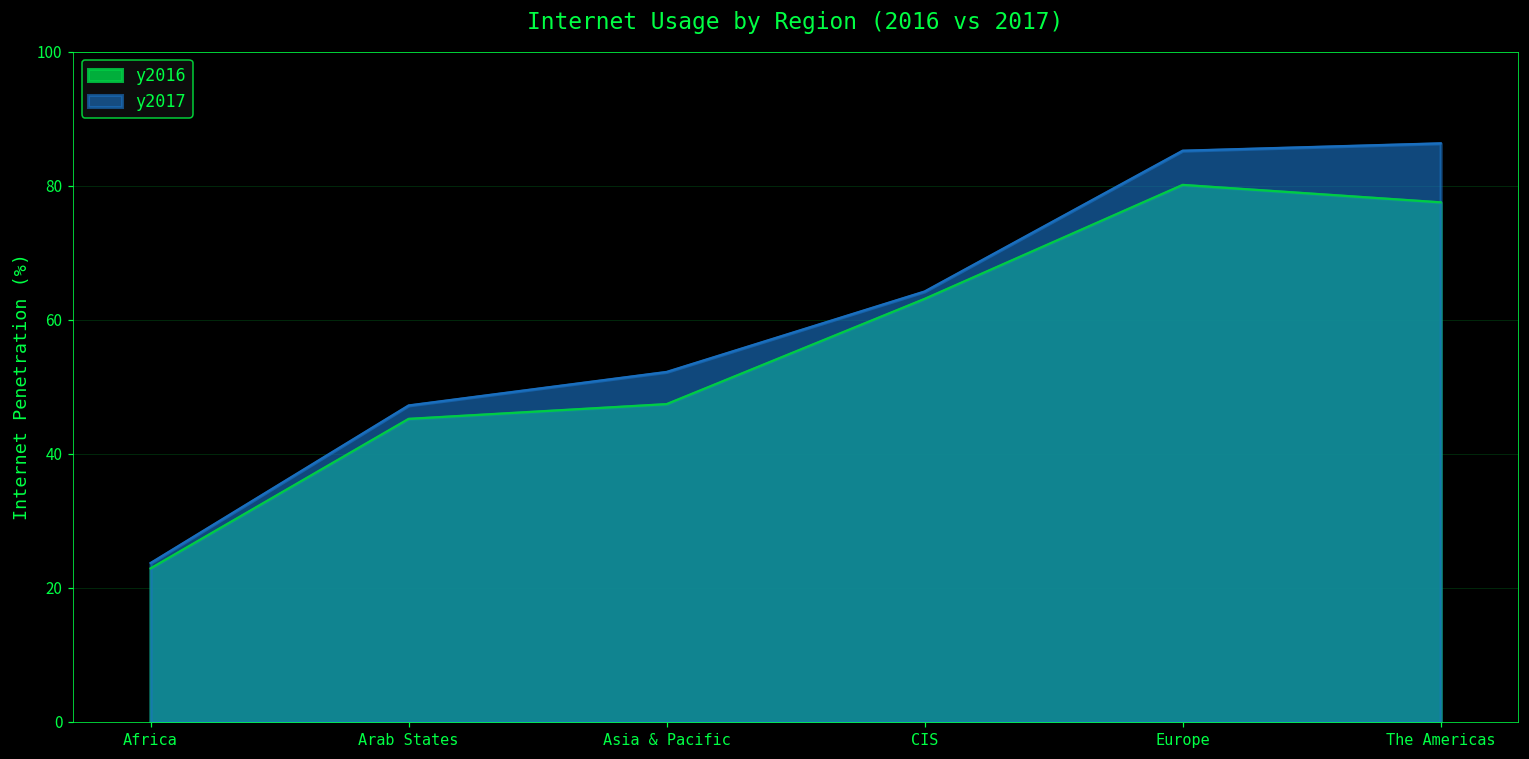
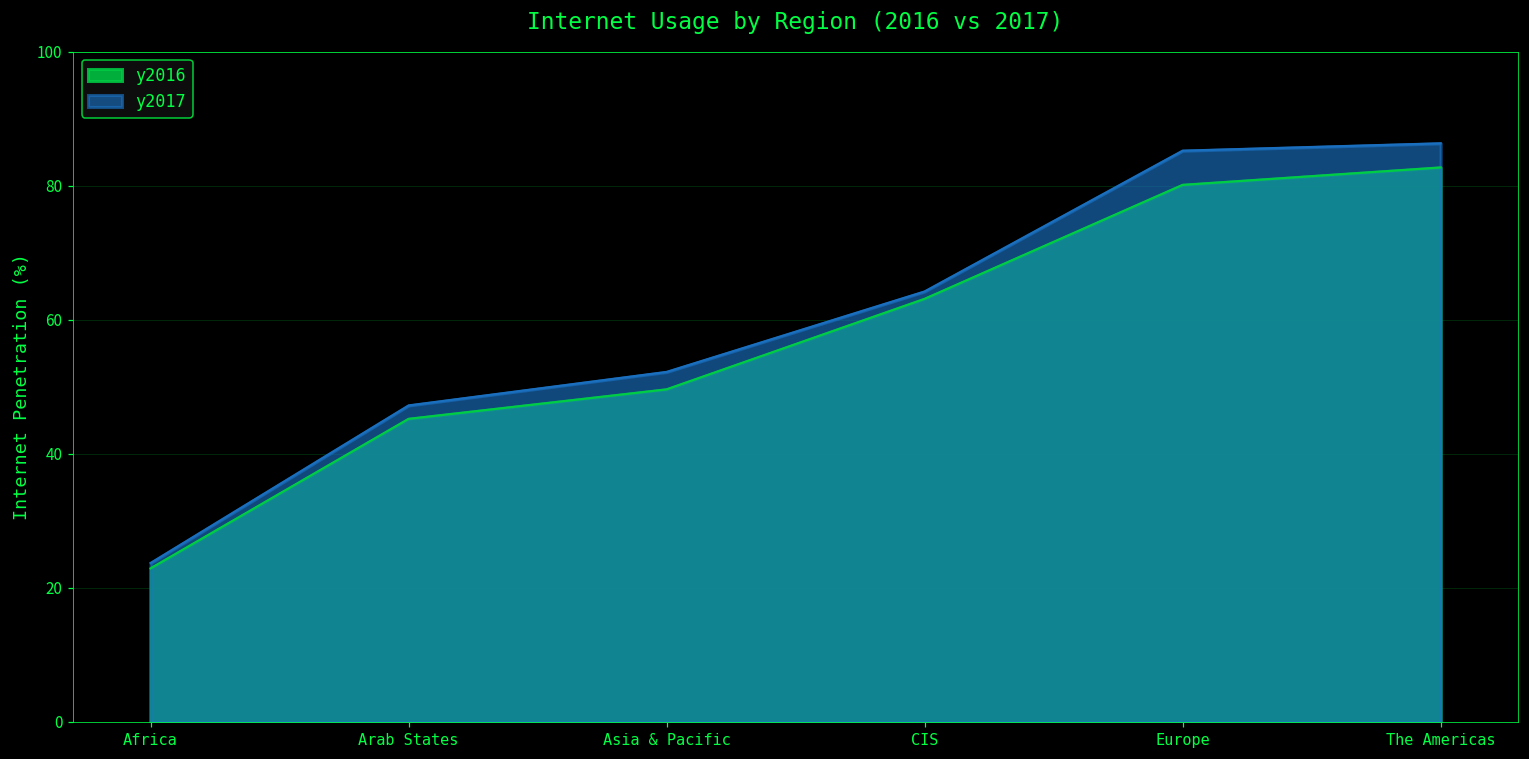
  {
    "y2016": {
      "Africa": 23,
      "Arab States": 45,
-     "Asia & Pacific": 47,
+     "Asia & Pacific": 50,
      "CIS": 63,
      "Europe": 80,
-     "The Americas": 78
+     "The Americas": 83
    },
    "y2017": {
      "Africa": 24,
      "Arab States": 47,
      "Asia & Pacific": 52,
      "CIS": 64,
      "Europe": 85,
      "The Americas": 86
    }
  }
